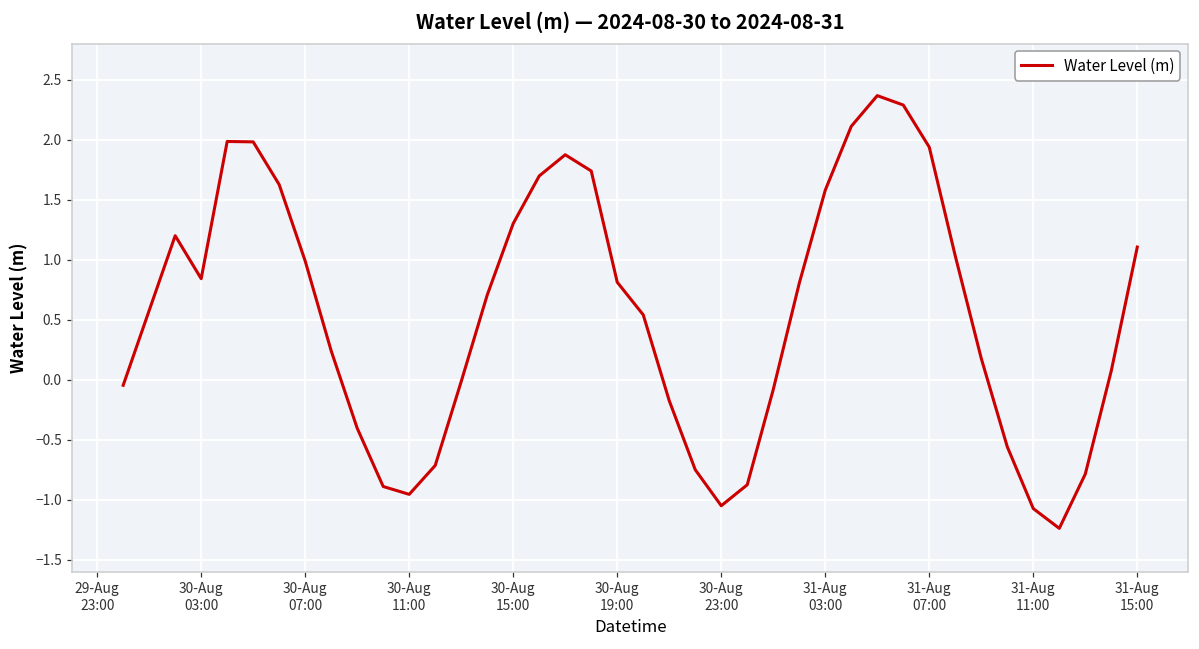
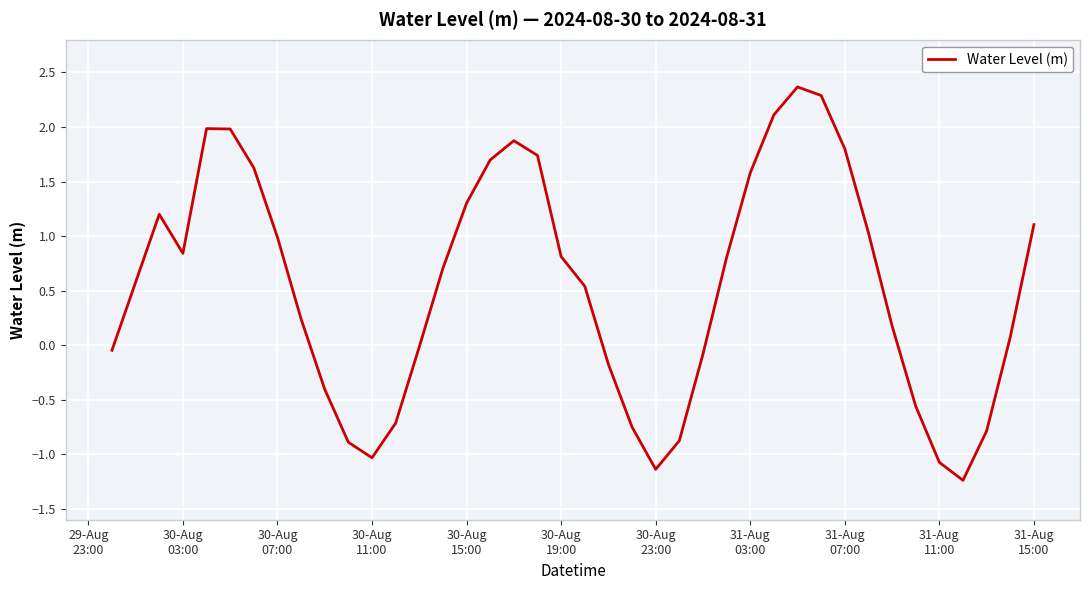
  {
    "30-Aug 03:00": 0.84,
    "30-Aug 07:00": 0.99,
-   "30-Aug 11:00": -0.96,
+   "30-Aug 11:00": -1.03,
    "30-Aug 15:00": 1.30,
    "30-Aug 19:00": 0.81,
-   "30-Aug 23:00": -1.05,
+   "30-Aug 23:00": -1.14,
    "31-Aug 03:00": 1.58,
-   "31-Aug 07:00": 1.94,
+   "31-Aug 07:00": 1.80,
    "31-Aug 11:00": -1.07,
    "31-Aug 15:00": 1.11
  }
